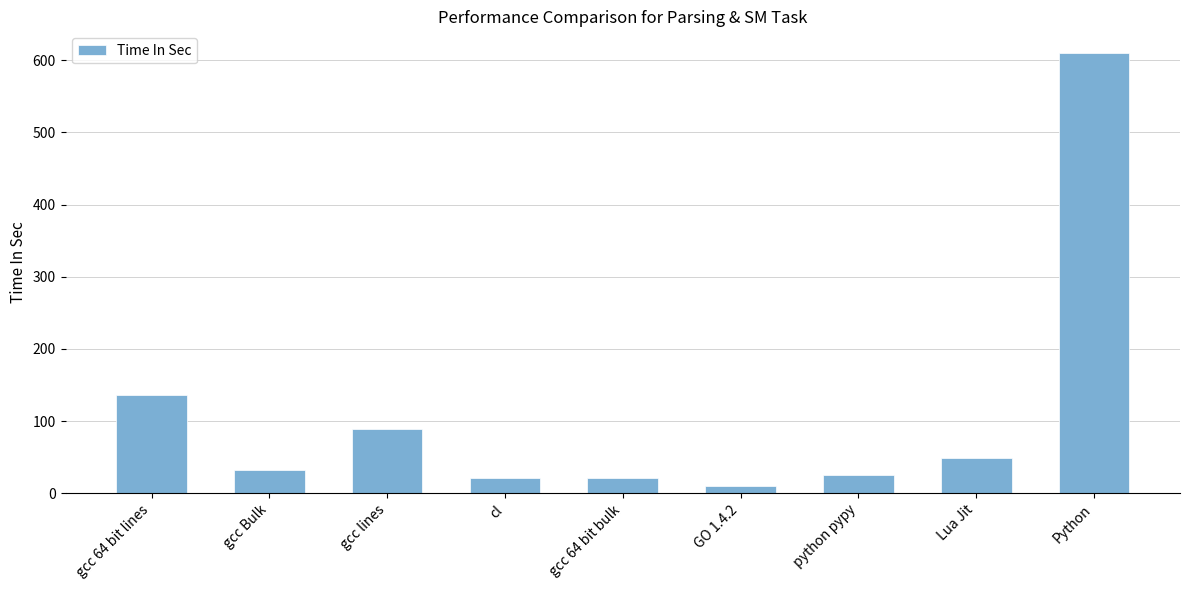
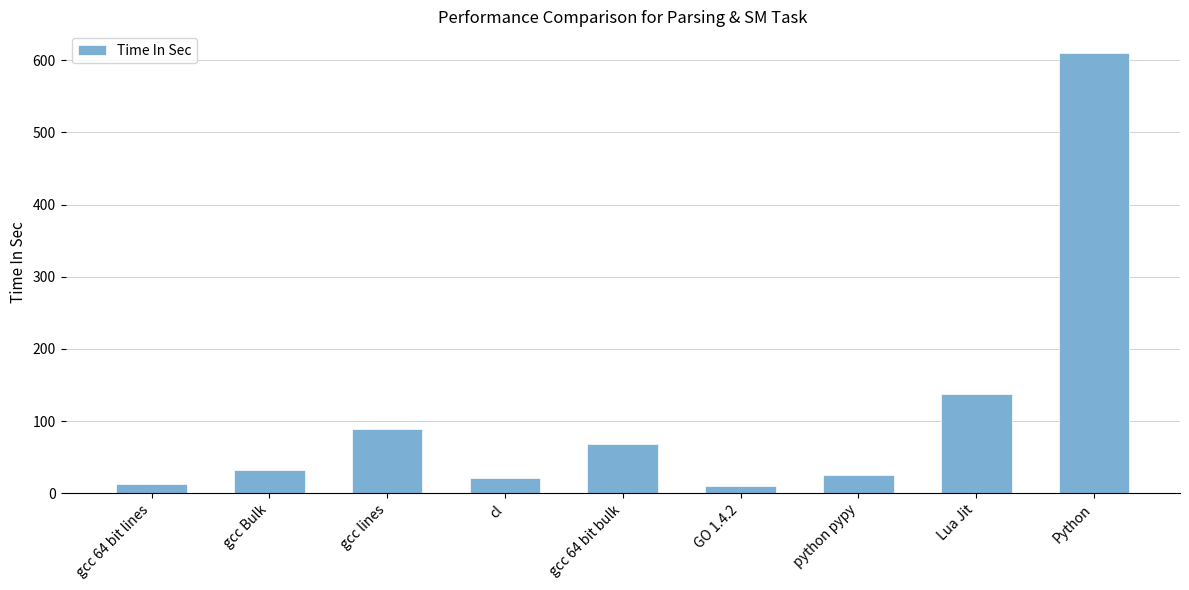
  {
-   "gcc 64 bit lines": 140,
+   "gcc 64 bit lines": 10,
    "gcc Bulk": 30,
    "gcc lines": 90,
    "cl": 20,
-   "gcc 64 bit bulk": 20,
+   "gcc 64 bit bulk": 70,
    "GO 1.4.2": 10,
    "python pypy": 30,
-   "Lua Jit": 50,
+   "Lua Jit": 140,
    "Python": 610
  }
